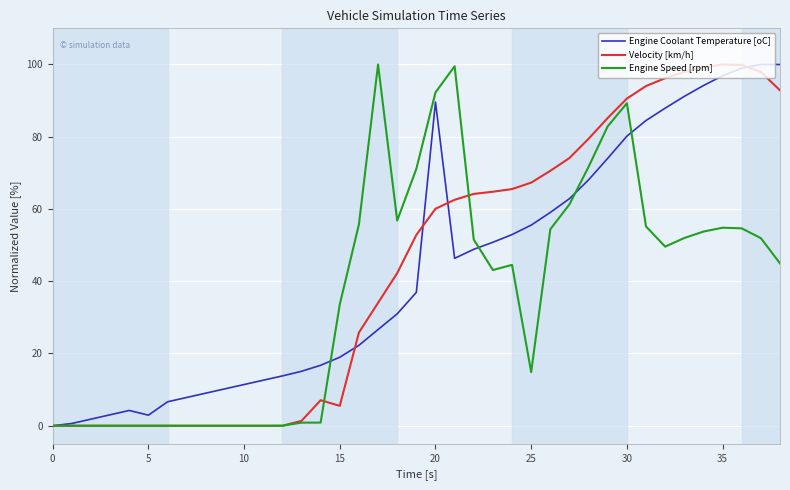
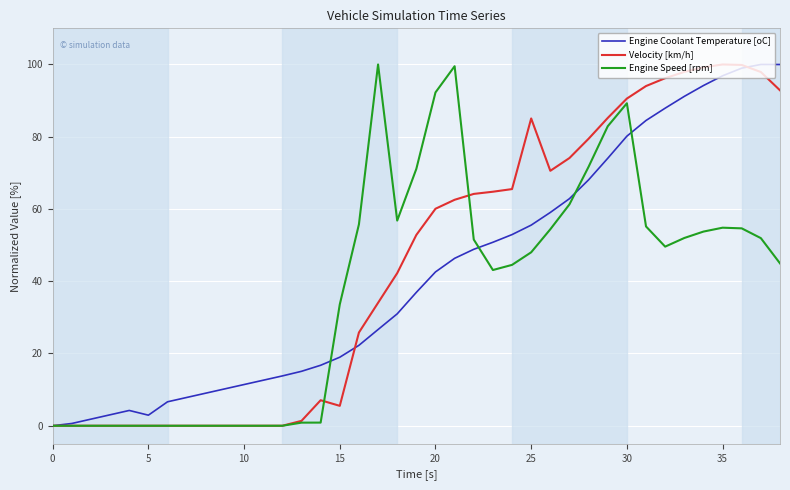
  {
    "Engine Coolant Temperature [oC]": {
      "5": 3,
      "10": 11,
      "15": 19,
-     "20": 90,
+     "20": 43,
      "25": 56,
      "30": 80
    },
    "Velocity [km/h]": {
      "15": 6,
      "20": 60,
-     "25": 67,
+     "25": 85,
      "30": 91
    },
    "Engine Speed [rpm]": {
      "15": 34,
      "20": 92,
-     "25": 15,
+     "25": 48,
      "30": 89,
      "35": 55
    }
  }
